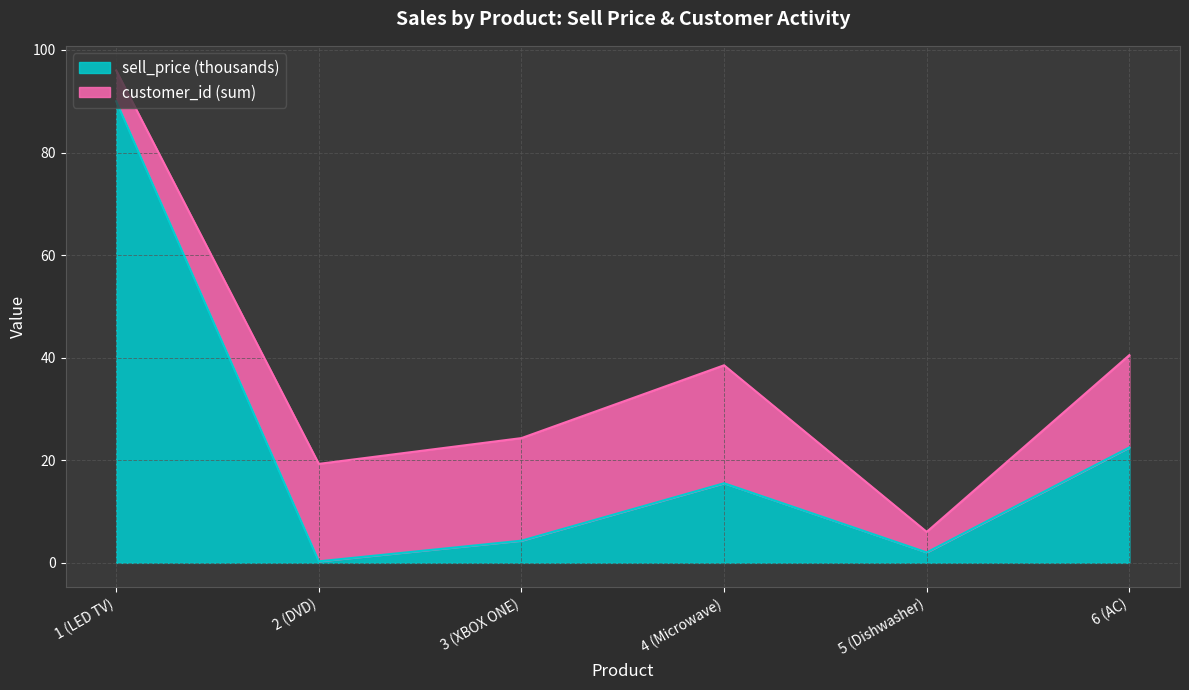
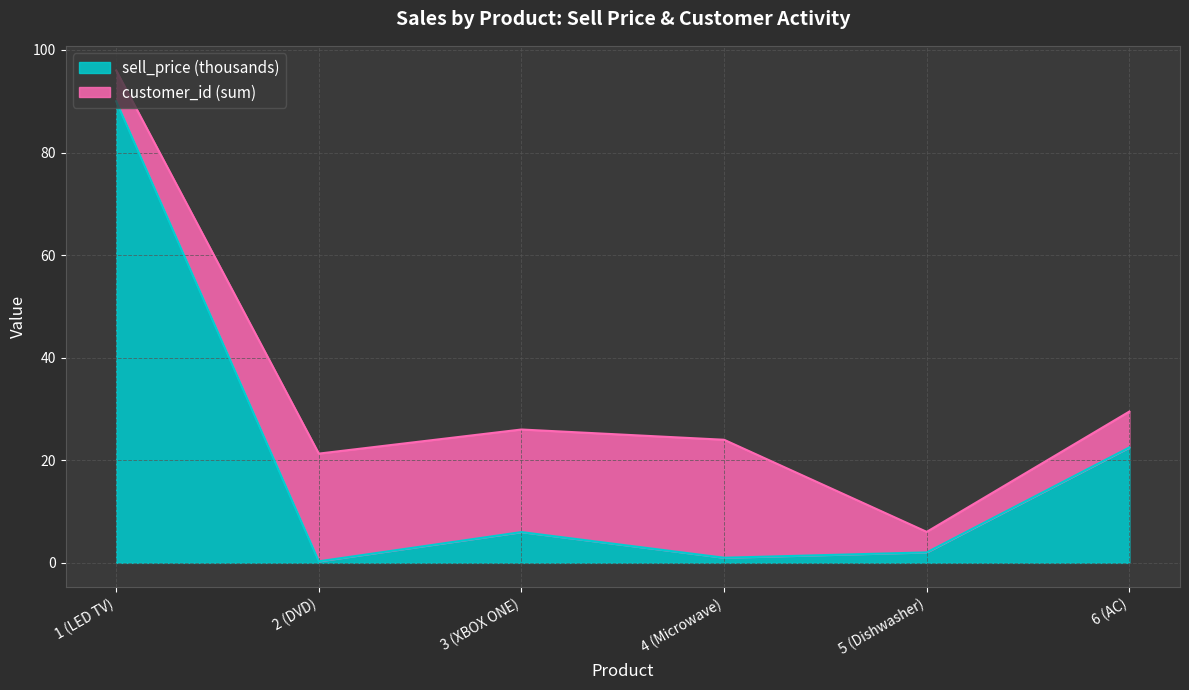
  {
    "sell_price (thousands)": {
      "2 (DVD)": 0,
-     "3 (XBOX ONE)": 4,
-     "4 (Microwave)": 16,
+     "3 (XBOX ONE)": 6,
+     "4 (Microwave)": 1,
      "5 (Dishwasher)": 2,
      "6 (AC)": 23
    },
    "customer_id (sum)": {
-     "2 (DVD)": 19,
+     "2 (DVD)": 21,
      "3 (XBOX ONE)": 20,
      "4 (Microwave)": 23,
      "5 (Dishwasher)": 4,
-     "6 (AC)": 18
+     "6 (AC)": 7
    }
  }
